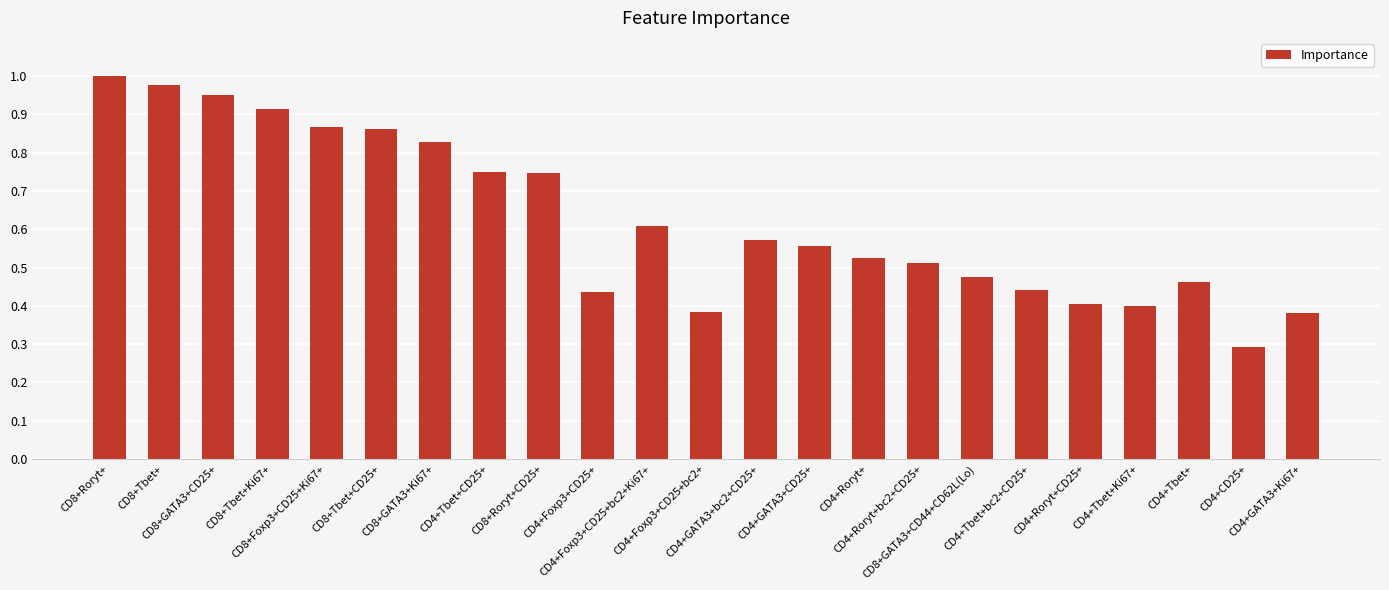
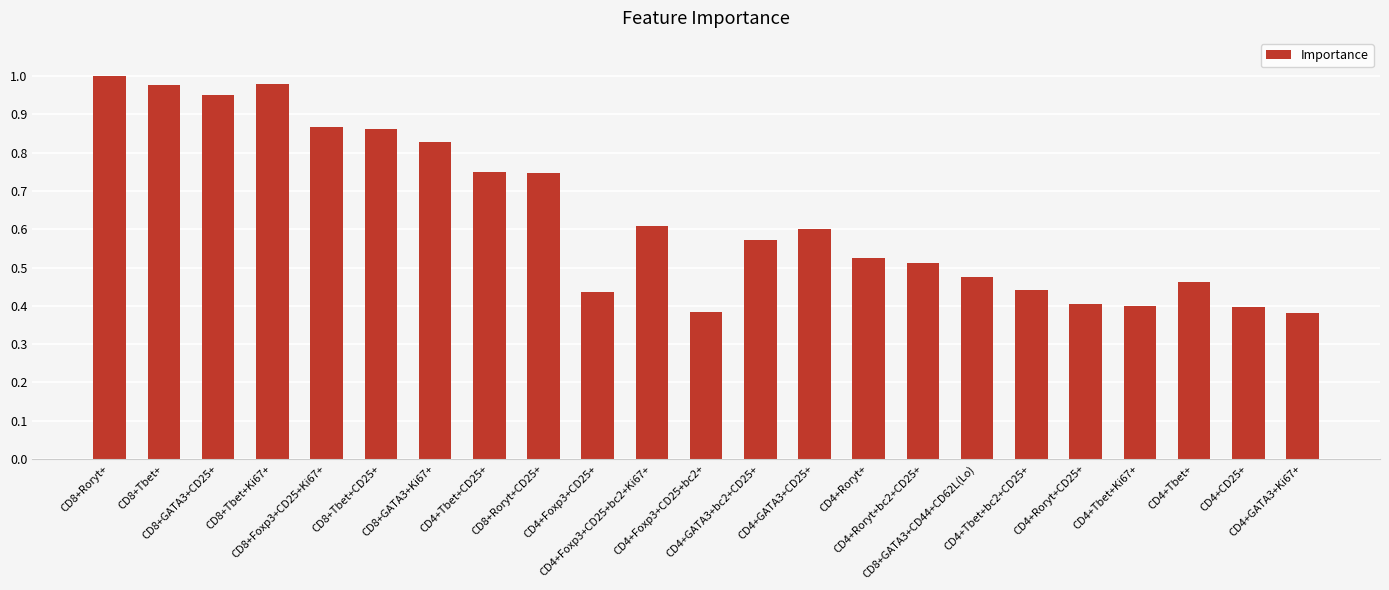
  {
    "CD8+Roryt+": 1.00,
    "CD8+Tbet+": 0.98,
    "CD8+GATA3+CD25+": 0.95,
-   "CD8+Tbet+Ki67+": 0.91,
+   "CD8+Tbet+Ki67+": 0.98,
    "CD8+Foxp3+CD25+Ki67+": 0.87,
    "CD8+Tbet+CD25+": 0.86,
    "CD8+GATA3+Ki67+": 0.83,
    "CD4+Tbet+CD25+": 0.75,
    "CD8+Roryt+CD25+": 0.75,
    "CD4+Foxp3+CD25+": 0.44,
    "CD4+Foxp3+CD25+bc2+Ki67+": 0.61,
    "CD4+Foxp3+CD25+bc2+": 0.38,
    "CD4+GATA3+bc2+CD25+": 0.57,
-   "CD4+GATA3+CD25+": 0.56,
+   "CD4+GATA3+CD25+": 0.60,
    "CD4+Roryt+": 0.52,
    "CD4+Roryt+bc2+CD25+": 0.51,
    "CD8+GATA3+CD44+CD62L(Lo)": 0.48,
    "CD4+Tbet+bc2+CD25+": 0.44,
    "CD4+Roryt+CD25+": 0.40,
    "CD4+Tbet+Ki67+": 0.40,
    "CD4+Tbet+": 0.46,
-   "CD4+CD25+": 0.29,
+   "CD4+CD25+": 0.40,
    "CD4+GATA3+Ki67+": 0.38
  }
